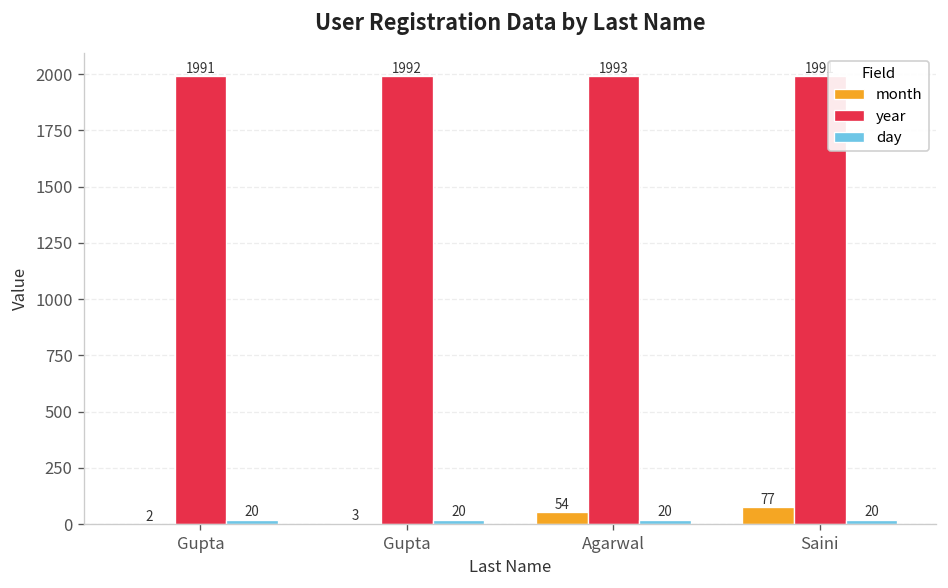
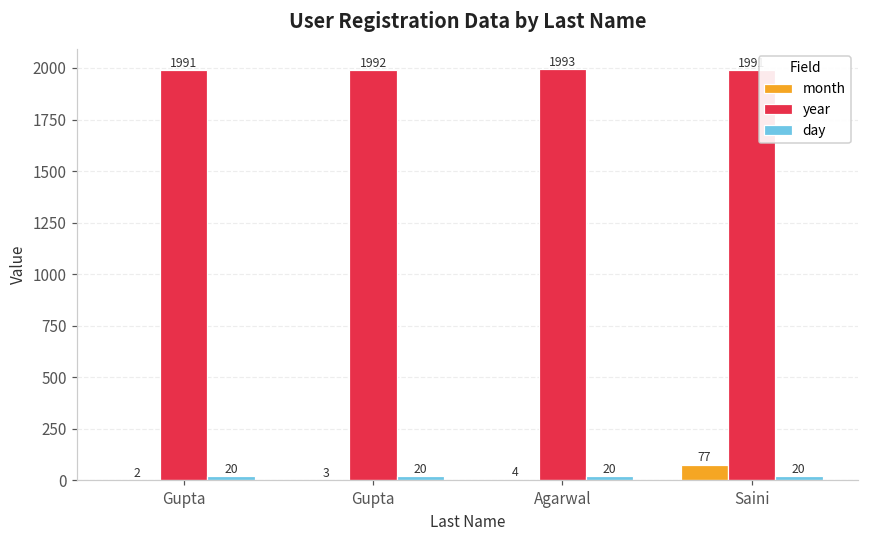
  {
    "month": {
-     "Agarwal": 54,
+     "Agarwal": 4,
      "Saini": 77
    },
    "year": {
      "Agarwal": 1993
    },
    "day": {
      "Agarwal": 20,
      "Saini": 20
    }
  }
